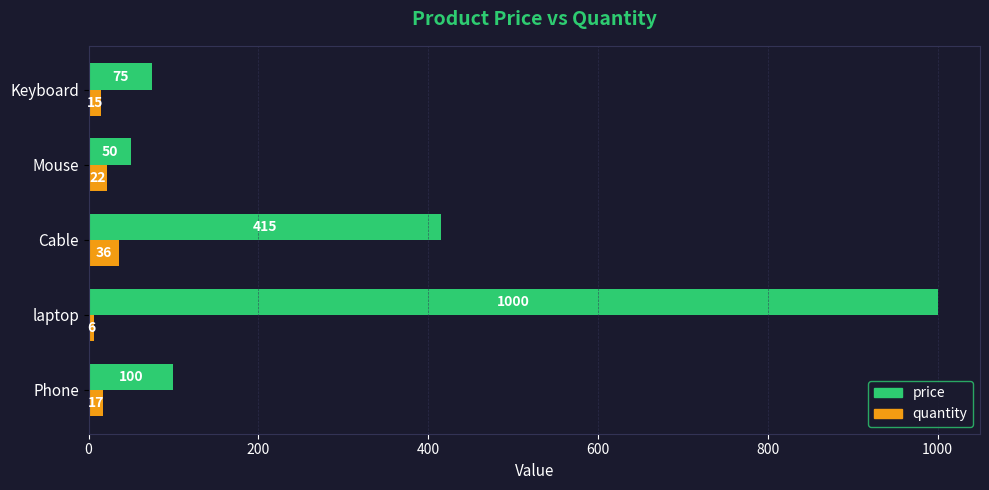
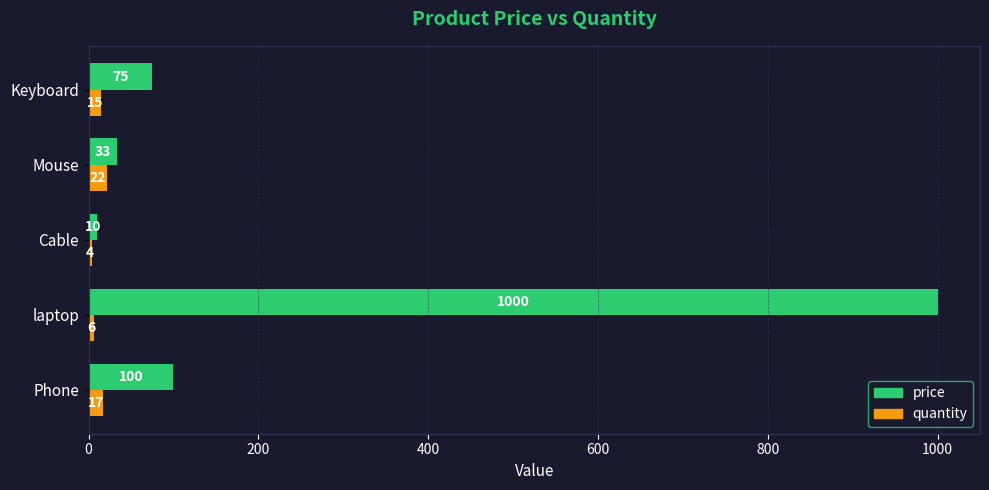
  {
    "price": {
      "Keyboard": 75,
-     "Mouse": 50,
-     "Cable": 415,
+     "Mouse": 33,
+     "Cable": 10,
      "laptop": 1000,
      "Phone": 100
    },
    "quantity": {
      "Keyboard": 15,
      "Mouse": 22,
-     "Cable": 36,
+     "Cable": 4,
      "laptop": 6,
      "Phone": 17
    }
  }
